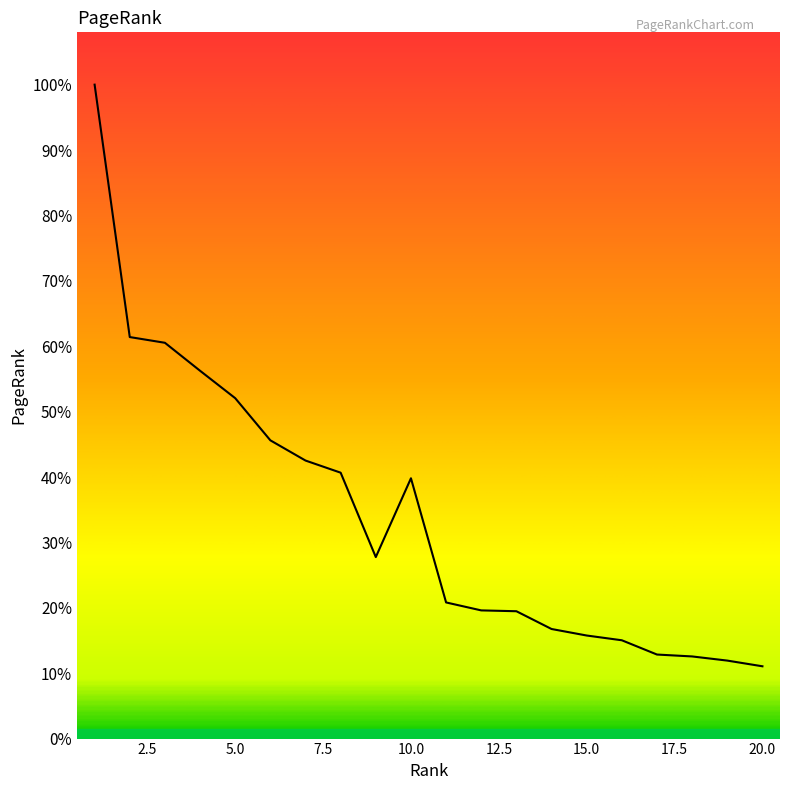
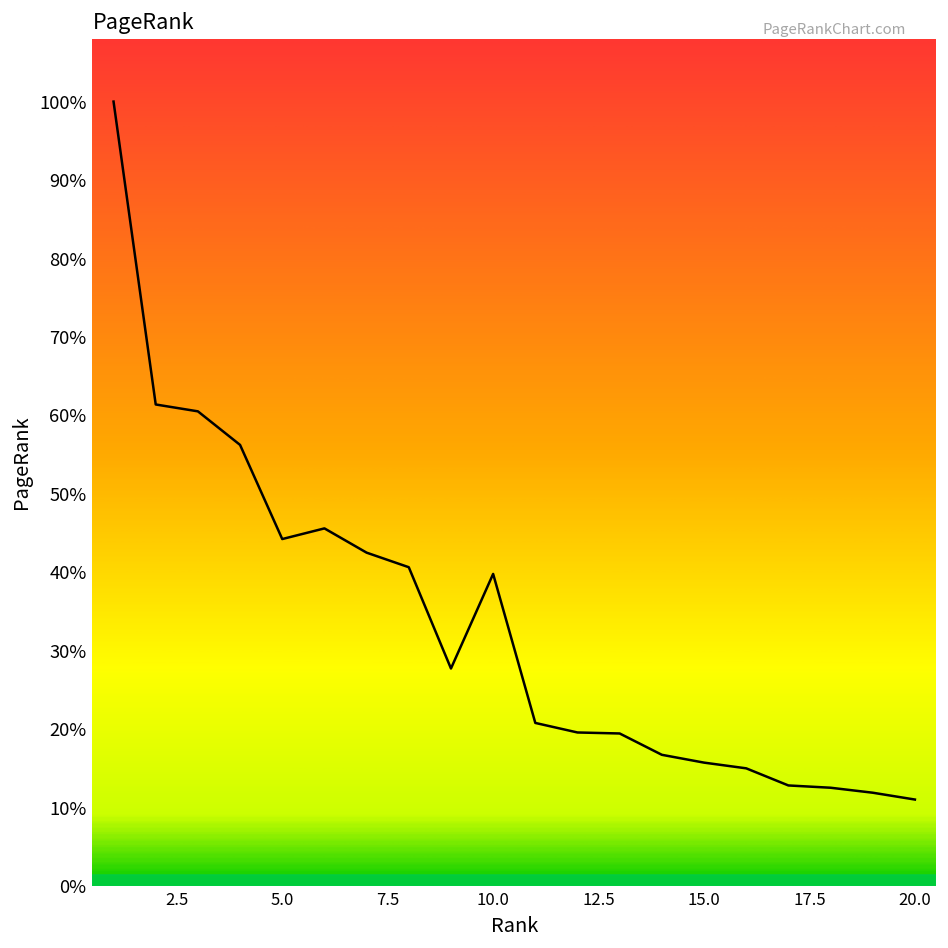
  {
-   "5.0": "52%",
+   "5.0": "44%",
    "10.0": "40%",
    "15.0": "16%",
    "20.0": "11%"
  }
